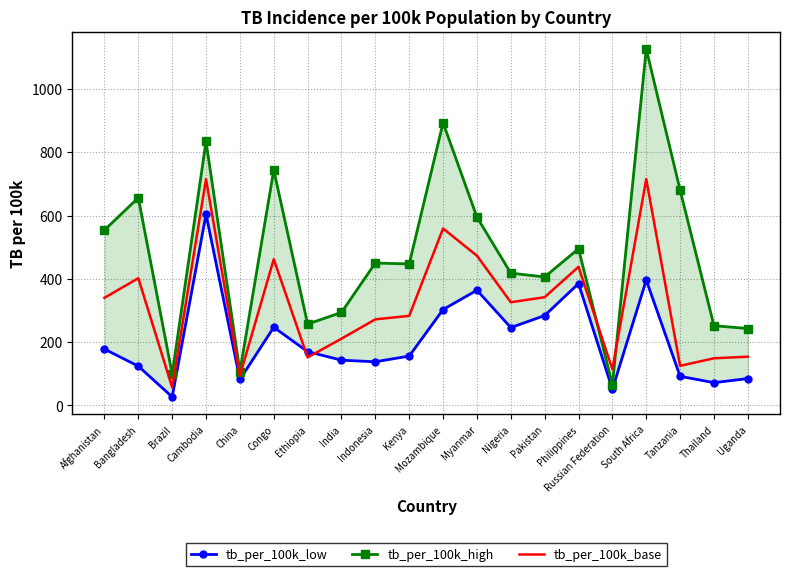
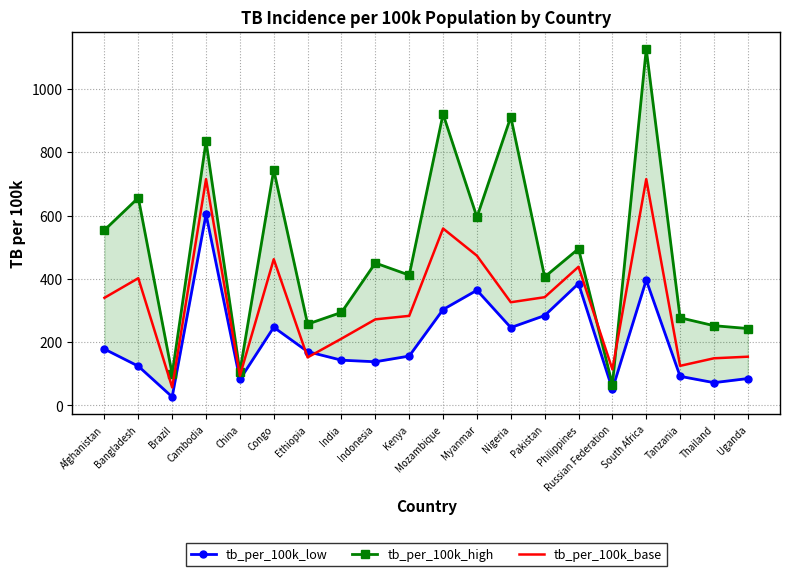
  {
    "tb_per_100k_low": {
      "Afghanistan": 180,
      "Bangladesh": 120,
      "Brazil": 30,
      "Cambodia": 600,
      "China": 80,
      "Congo": 250,
      "Ethiopia": 170,
      "India": 140,
      "Indonesia": 140,
      "Kenya": 160,
      "Mozambique": 300,
      "Myanmar": 360,
      "Nigeria": 250,
      "Pakistan": 280,
      "Philippines": 390,
      "Russian Federation": 50,
      "South Africa": 400,
      "Tanzania": 90,
      "Thailand": 70,
      "Uganda": 90
    },
    "tb_per_100k_high": {
      "Afghanistan": 550,
      "Bangladesh": 660,
      "Brazil": 100,
      "Cambodia": 830,
      "China": 110,
      "Congo": 740,
      "Ethiopia": 260,
      "India": 290,
      "Indonesia": 450,
-     "Kenya": 450,
-     "Mozambique": 890,
+     "Kenya": 410,
+     "Mozambique": 920,
      "Myanmar": 600,
-     "Nigeria": 420,
+     "Nigeria": 910,
      "Pakistan": 410,
      "Philippines": 500,
      "Russian Federation": 70,
      "South Africa": 1130,
-     "Tanzania": 680,
+     "Tanzania": 280,
      "Thailand": 250,
      "Uganda": 240
    },
    "tb_per_100k_base": {
      "Afghanistan": 340,
      "Bangladesh": 400,
      "Brazil": 60,
      "Cambodia": 720,
      "China": 90,
      "Congo": 460,
      "Ethiopia": 150,
      "India": 210,
      "Indonesia": 270,
      "Kenya": 280,
      "Mozambique": 560,
      "Myanmar": 470,
      "Nigeria": 330,
      "Pakistan": 340,
      "Philippines": 440,
      "Russian Federation": 110,
      "South Africa": 720,
      "Tanzania": 130,
      "Thailand": 150,
      "Uganda": 150
    }
  }
